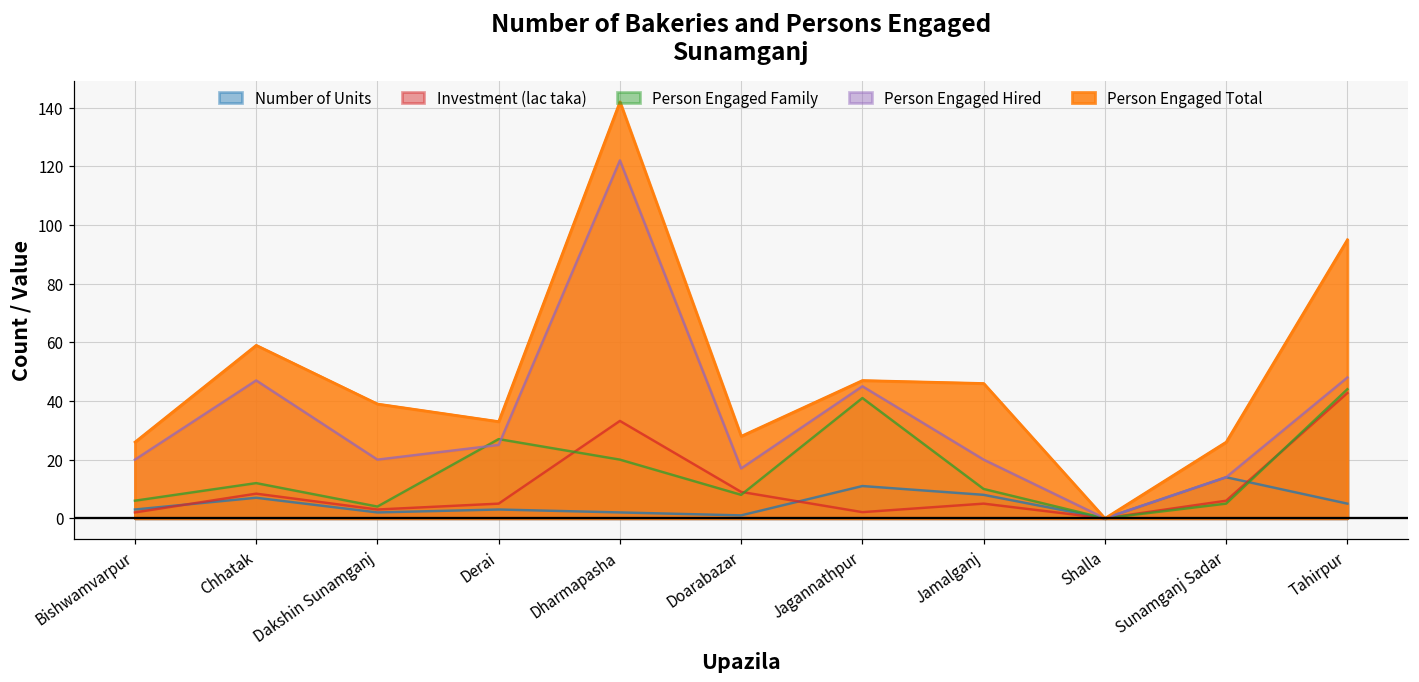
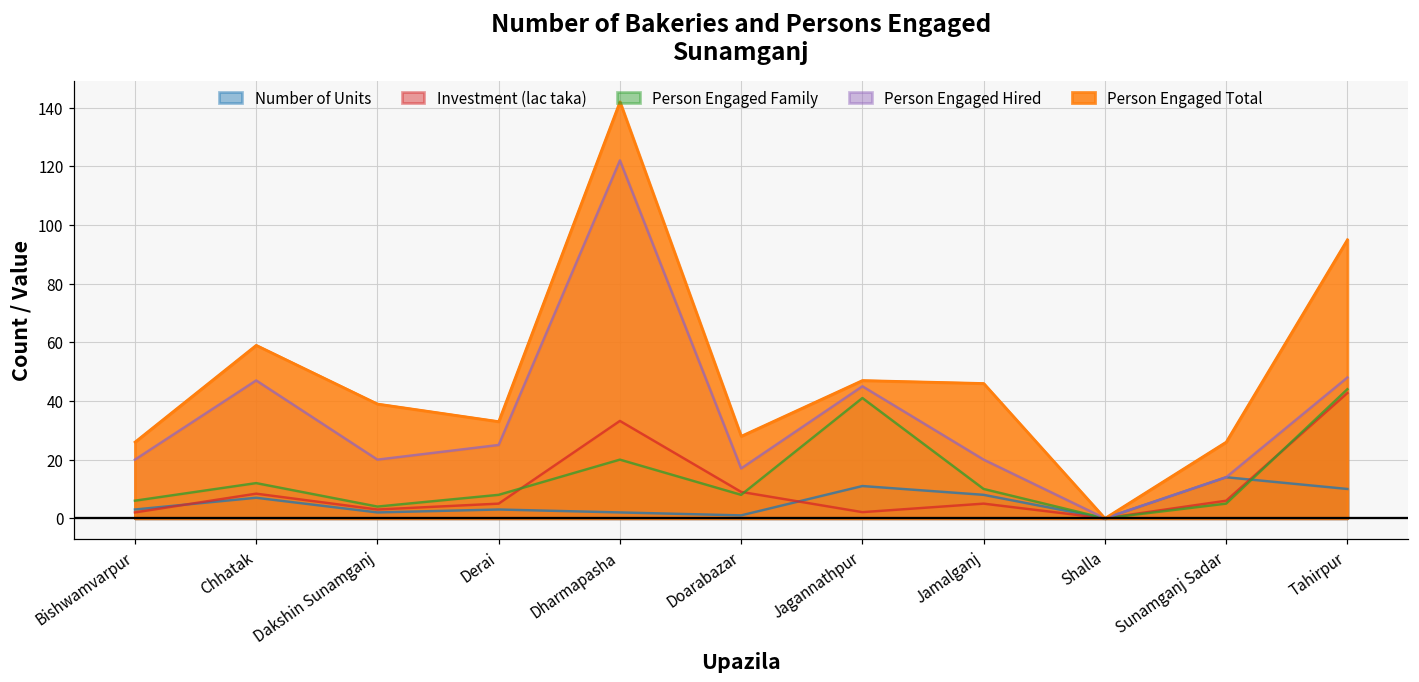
  {
    "Number of Units": {
      "Bishwamvarpur": 3,
      "Chhatak": 7,
      "Dakshin Sunamganj": 2,
      "Derai": 3,
      "Dharmapasha": 2,
      "Doarabazar": 1,
      "Jagannathpur": 11,
      "Jamalganj": 8,
-     "Tahirpur": 5
+     "Tahirpur": 10
    },
    "Investment (lac taka)": {
      "Bishwamvarpur": 2,
      "Chhatak": 8,
      "Dakshin Sunamganj": 3,
      "Derai": 5,
      "Dharmapasha": 33,
      "Doarabazar": 9,
      "Jagannathpur": 2,
      "Jamalganj": 5,
      "Sunamganj Sadar": 6,
      "Tahirpur": 43
    },
    "Person Engaged Family": {
      "Bishwamvarpur": 6,
      "Chhatak": 12,
      "Dakshin Sunamganj": 4,
-     "Derai": 27,
+     "Derai": 8,
      "Dharmapasha": 20,
      "Doarabazar": 8,
      "Jagannathpur": 41,
      "Jamalganj": 10,
      "Sunamganj Sadar": 5,
      "Tahirpur": 44
    },
    "Person Engaged Hired": {
      "Bishwamvarpur": 20,
      "Chhatak": 47,
      "Dakshin Sunamganj": 20,
      "Derai": 25,
      "Dharmapasha": 122,
      "Doarabazar": 17,
      "Jagannathpur": 45,
      "Jamalganj": 20,
      "Tahirpur": 48
    },
    "Person Engaged Total": {
      "Bishwamvarpur": 26,
      "Chhatak": 59,
      "Dakshin Sunamganj": 39,
      "Derai": 33,
      "Dharmapasha": 142,
      "Doarabazar": 28,
      "Jagannathpur": 47,
      "Jamalganj": 46,
      "Sunamganj Sadar": 26,
      "Tahirpur": 95
    }
  }
